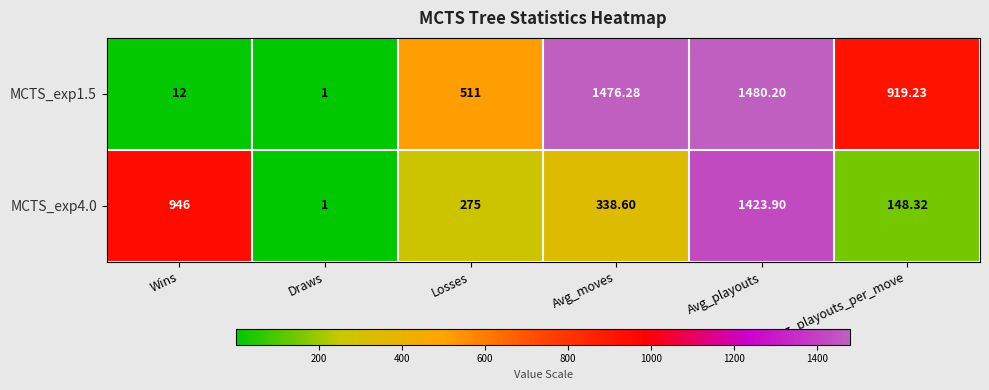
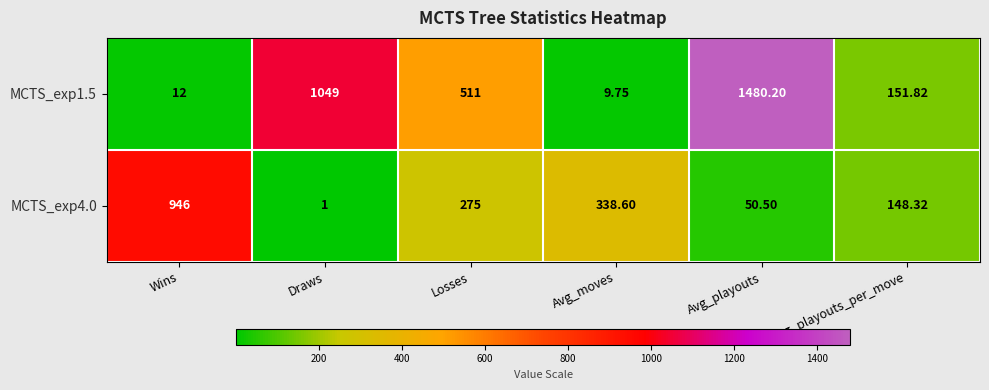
  {
    "MCTS_exp1.5": {
      "Wins": 12,
-     "Draws": 1,
+     "Draws": 1049,
      "Losses": 511,
-     "Avg_moves": 1476.28,
+     "Avg_moves": 9.75,
      "Avg_playouts": 1480.20,
-     "Avg_playouts_per_move": 919.23
+     "Avg_playouts_per_move": 151.82
    },
    "MCTS_exp4.0": {
      "Wins": 946,
      "Draws": 1,
      "Losses": 275,
      "Avg_moves": 338.60,
-     "Avg_playouts": 1423.90,
+     "Avg_playouts": 50.50,
      "Avg_playouts_per_move": 148.32
    }
  }
